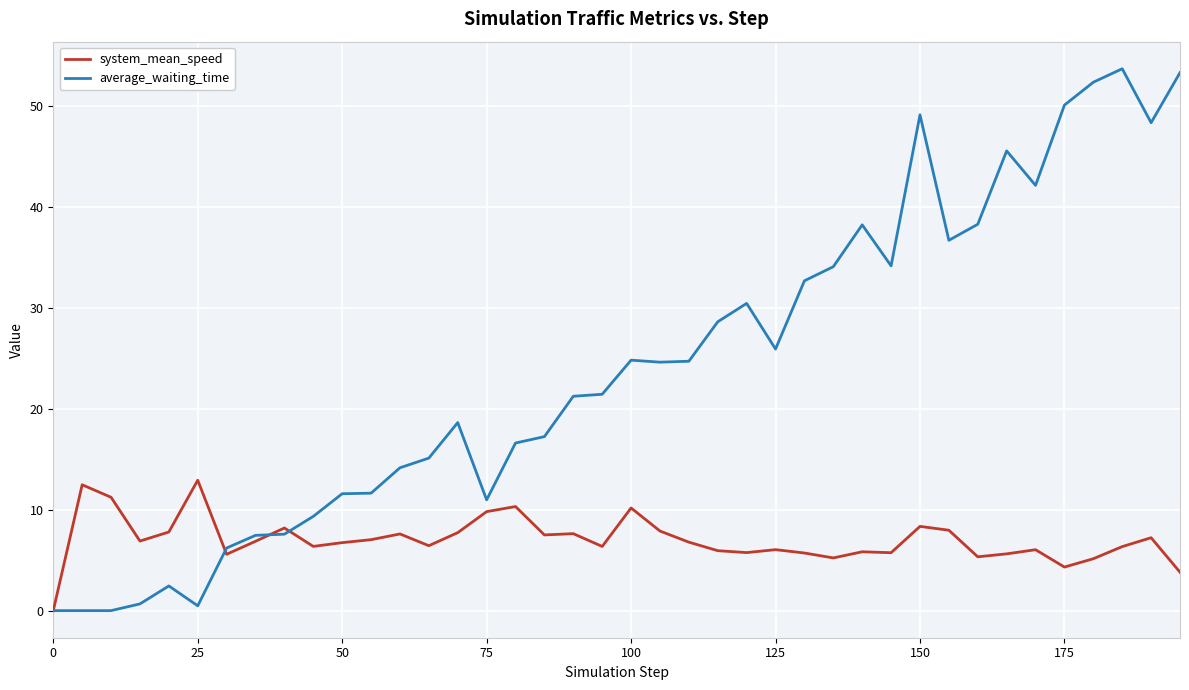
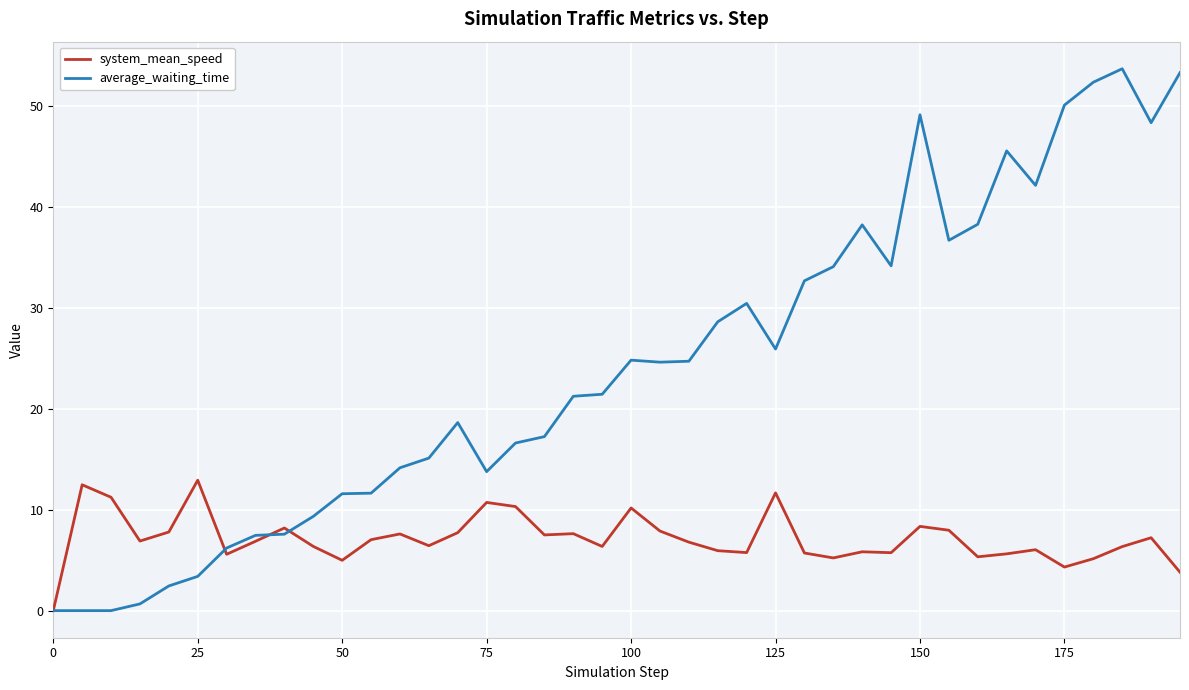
  {
    "system_mean_speed": {
      "25": 12.9,
-     "50": 6.7,
-     "75": 9.8,
+     "50": 5.0,
+     "75": 10.7,
      "100": 10.2,
-     "125": 6.0,
+     "125": 11.7,
      "150": 8.3,
      "175": 4.3
    },
    "average_waiting_time": {
-     "25": 0.5,
+     "25": 3.4,
      "50": 11.6,
-     "75": 11.0,
+     "75": 13.8,
      "100": 24.8,
      "125": 25.9,
      "150": 49.1,
      "175": 50.1
    }
  }
